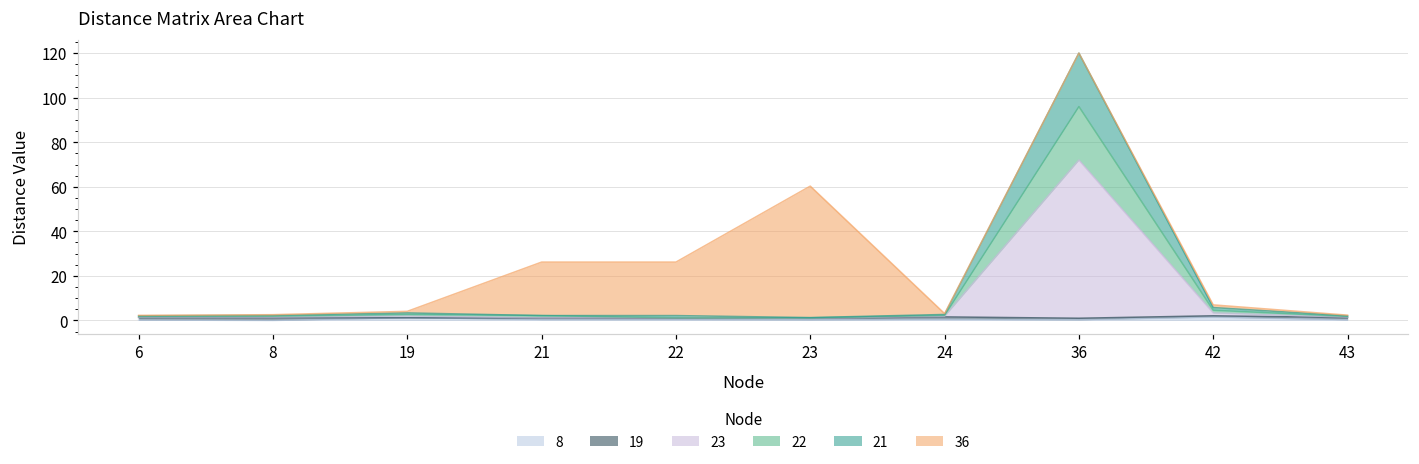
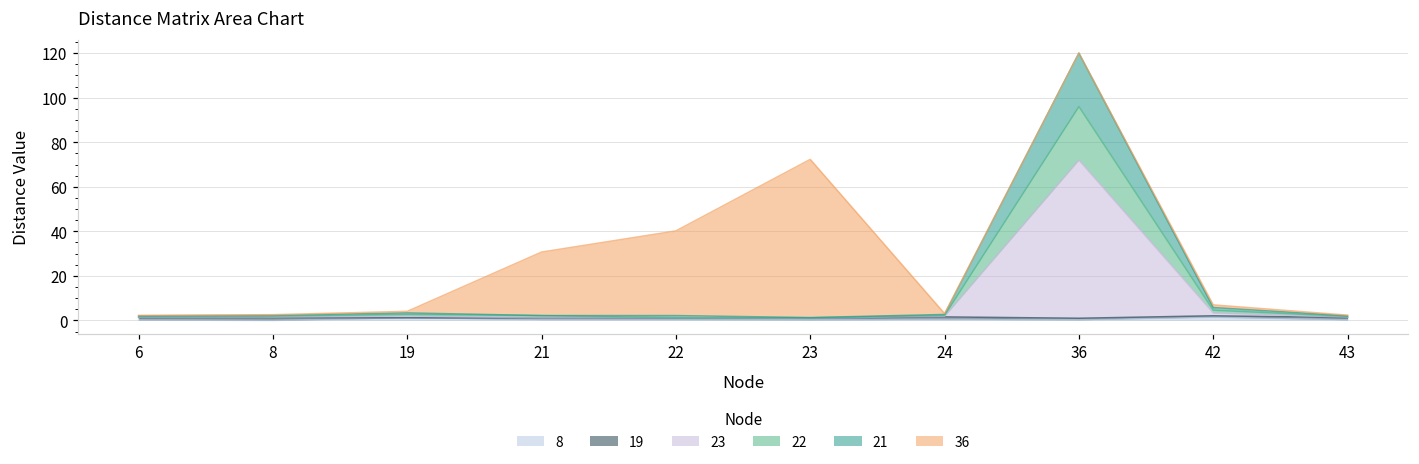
  {
    "36": {
-     "21": 24,
-     "22": 24,
-     "23": 59
+     "21": 29,
+     "22": 38,
+     "23": 71
    }
  }
